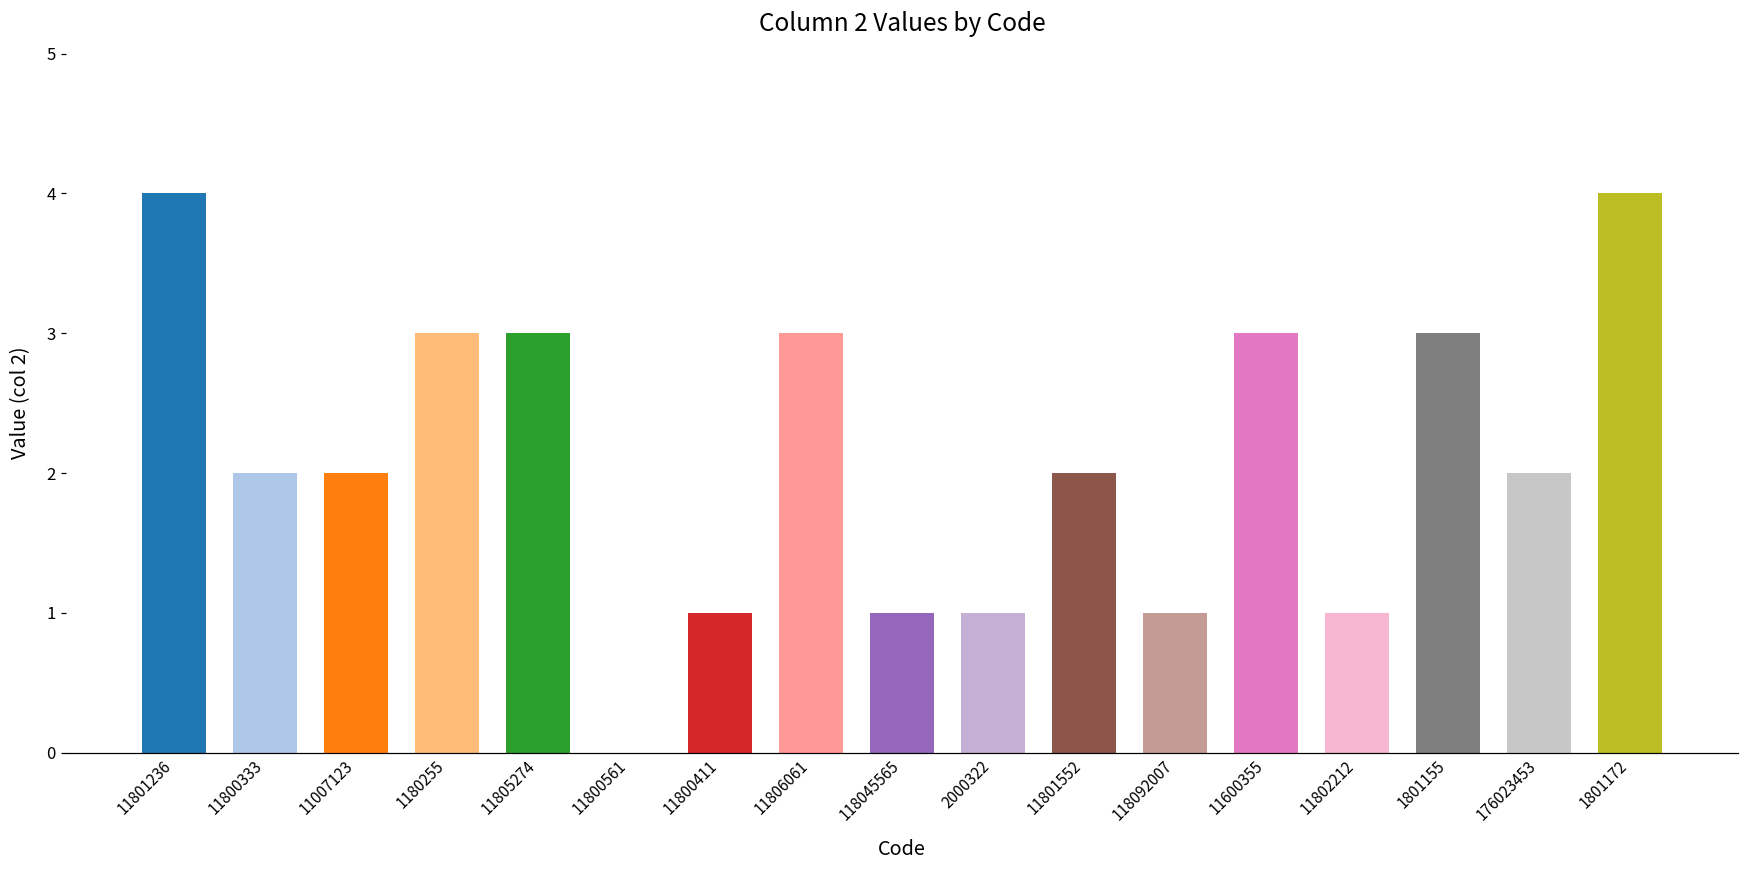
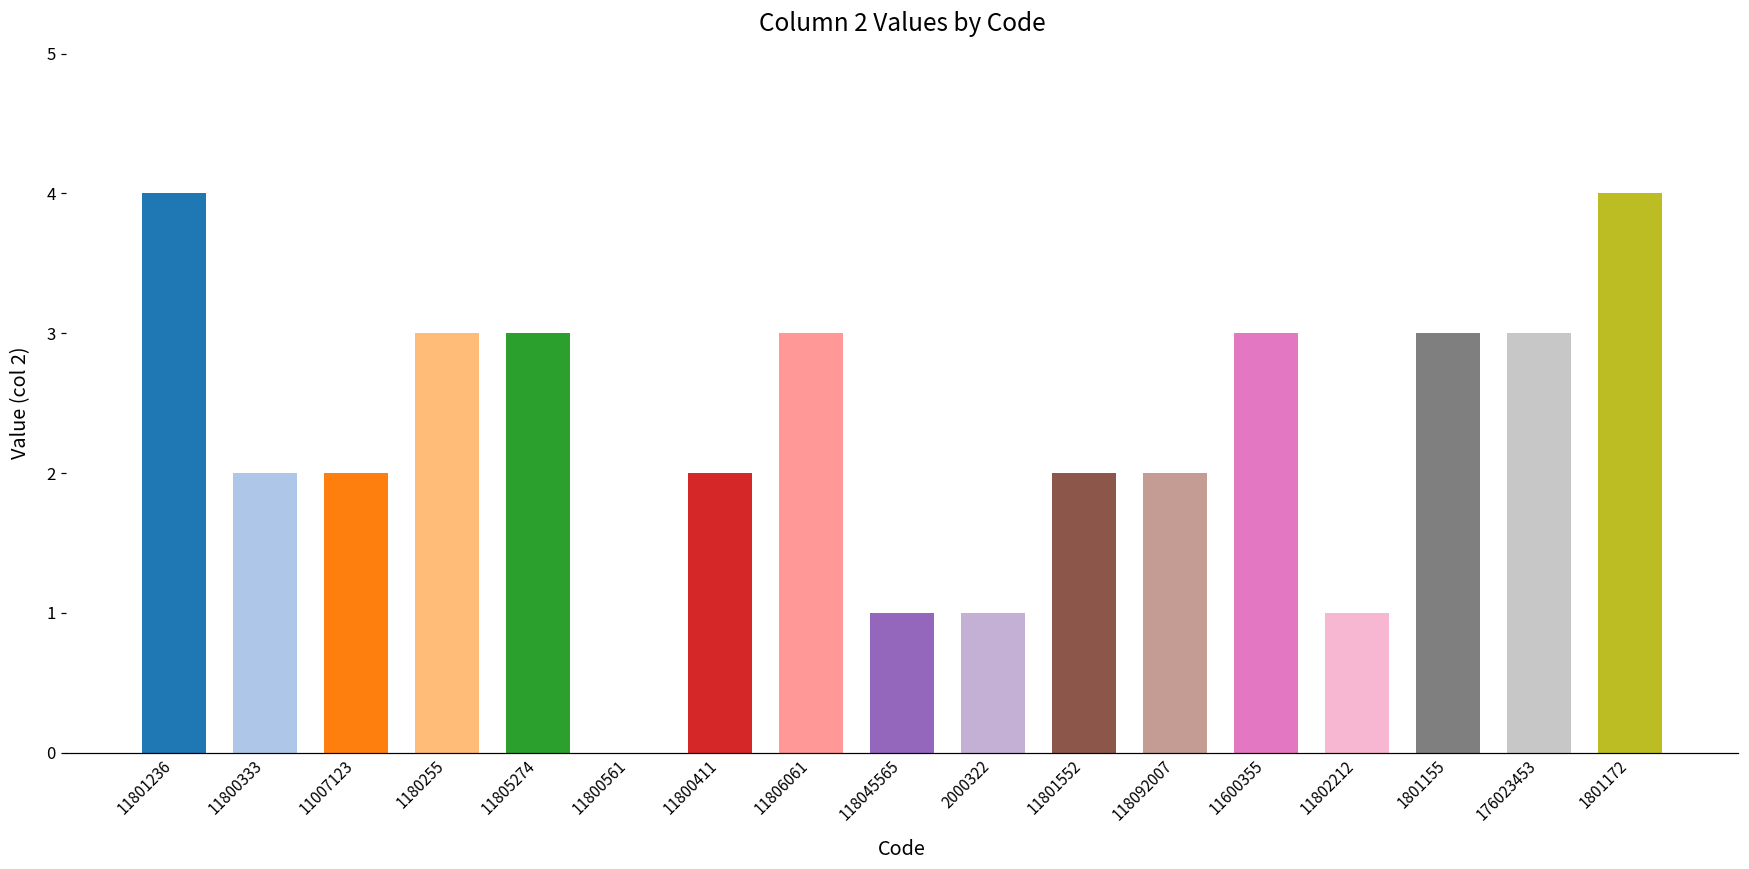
  {
    "11801236": 4,
    "11800333": 2,
    "11007123": 2,
    "1180255": 3,
    "11805274": 3,
    "11800561": 0,
-   "11800411": 1,
+   "11800411": 2,
    "11806061": 3,
    "118045565": 1,
    "2000322": 1,
    "11801552": 2,
-   "118092007": 1,
+   "118092007": 2,
    "11600355": 3,
    "11802212": 1,
    "1801155": 3,
-   "176023453": 2,
+   "176023453": 3,
    "1801172": 4
  }
